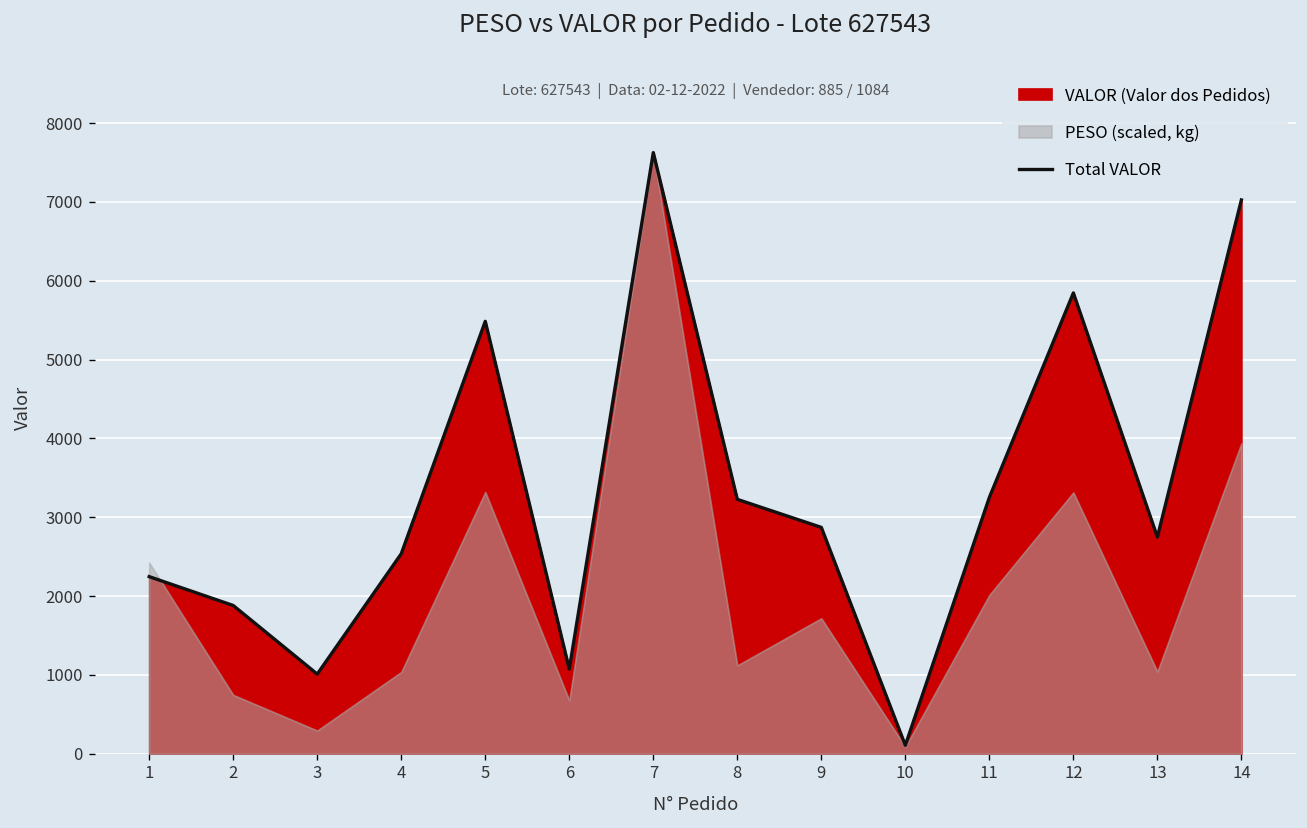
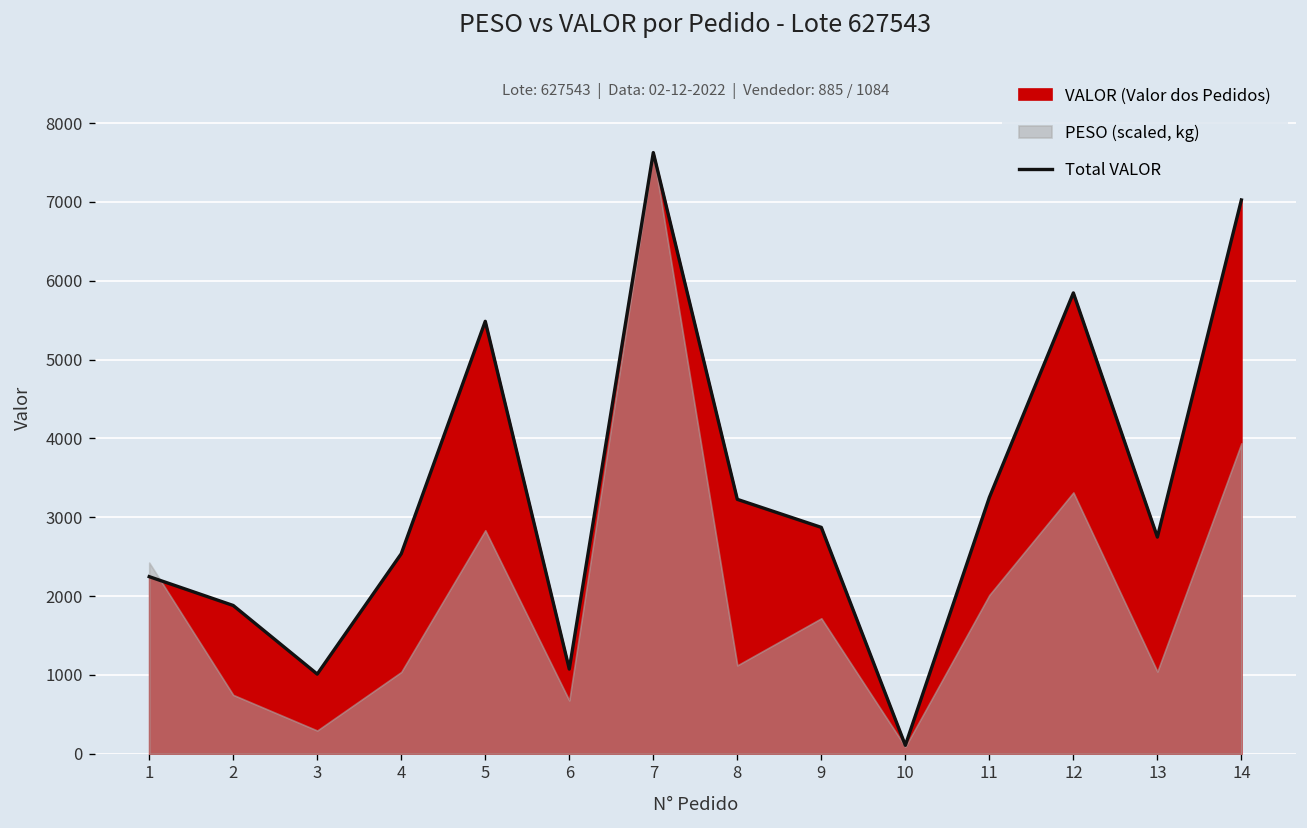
  {
    "VALOR (Valor dos Pedidos)": {
      "1": 2200,
      "2": 1900,
      "3": 1000,
      "4": 2500,
      "5": 5500,
      "6": 1100,
      "8": 3200,
      "9": 2900,
      "11": 3300,
      "12": 5800,
      "13": 2700,
      "14": 7000
    },
    "PESO (scaled, kg)": {
      "1": 2400,
      "2": 700,
      "3": 300,
      "4": 1000,
-     "5": 3300,
+     "5": 2800,
      "6": 700,
      "8": 1100,
      "9": 1700,
      "11": 2000,
      "12": 3300,
      "13": 1000,
      "14": 3900
    }
  }
